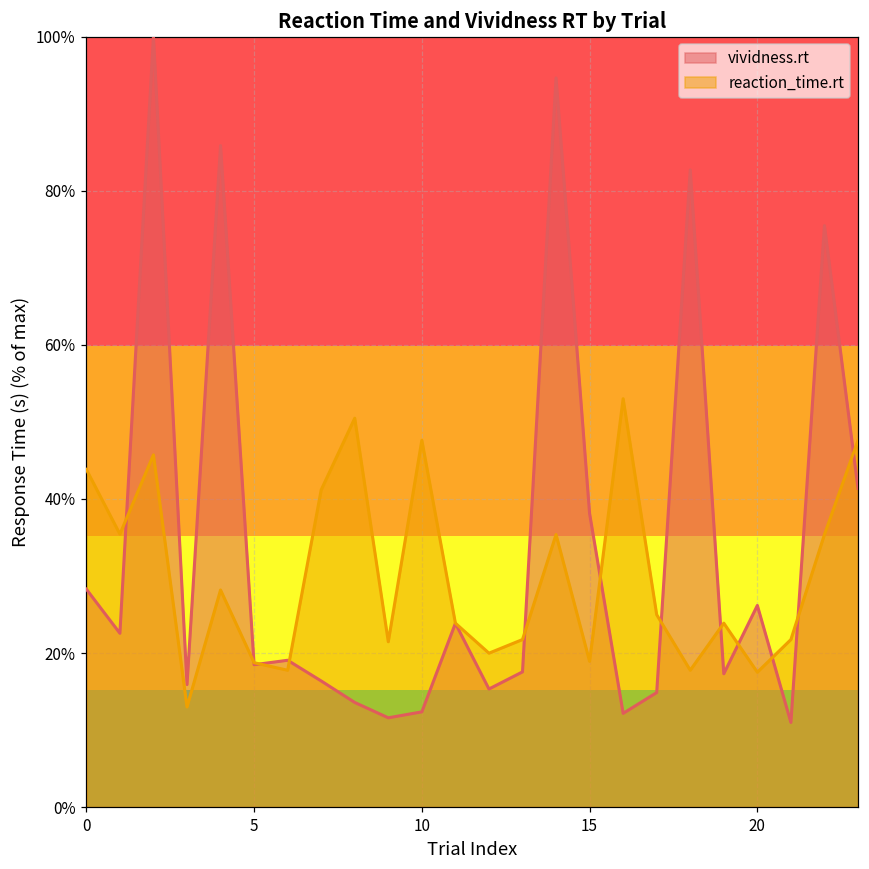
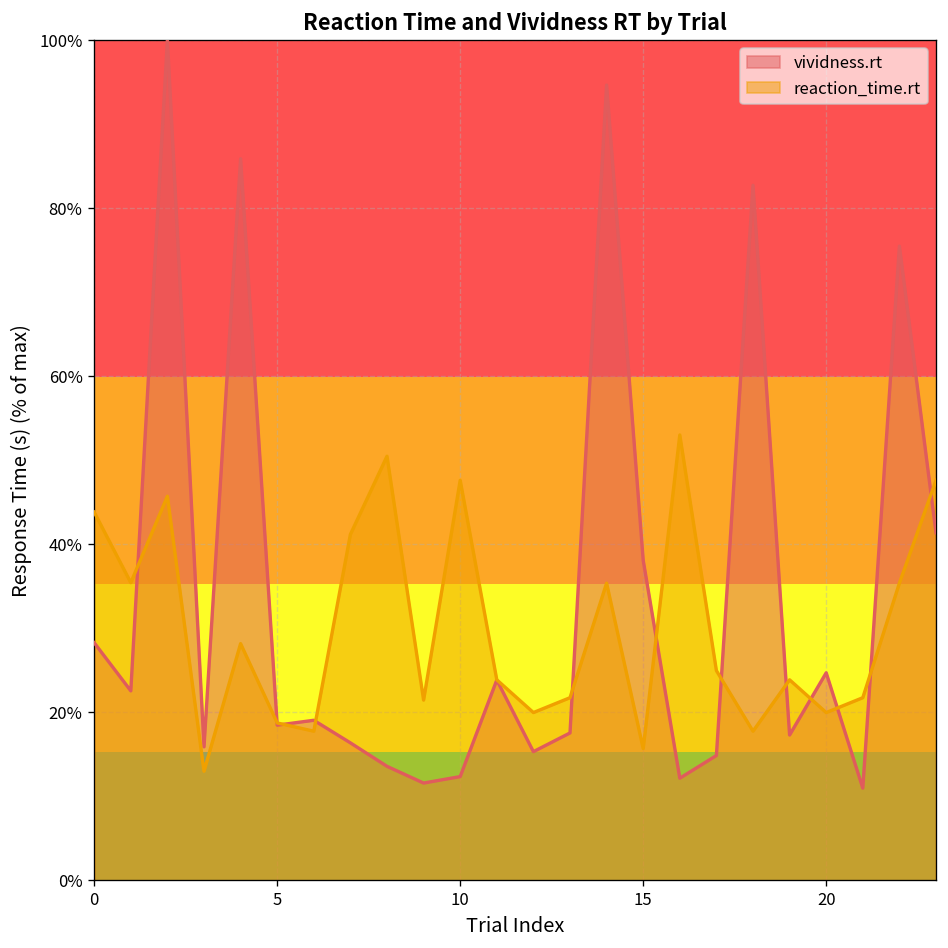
  {
    "vividness.rt": {
      "0": "28%",
      "10": "12%",
      "15": "38%",
-     "20": "26%"
+     "20": "25%"
    },
    "reaction_time.rt": {
      "0": "44%",
      "10": "48%",
-     "15": "19%",
-     "20": "18%"
+     "15": "16%",
+     "20": "20%"
    }
  }
